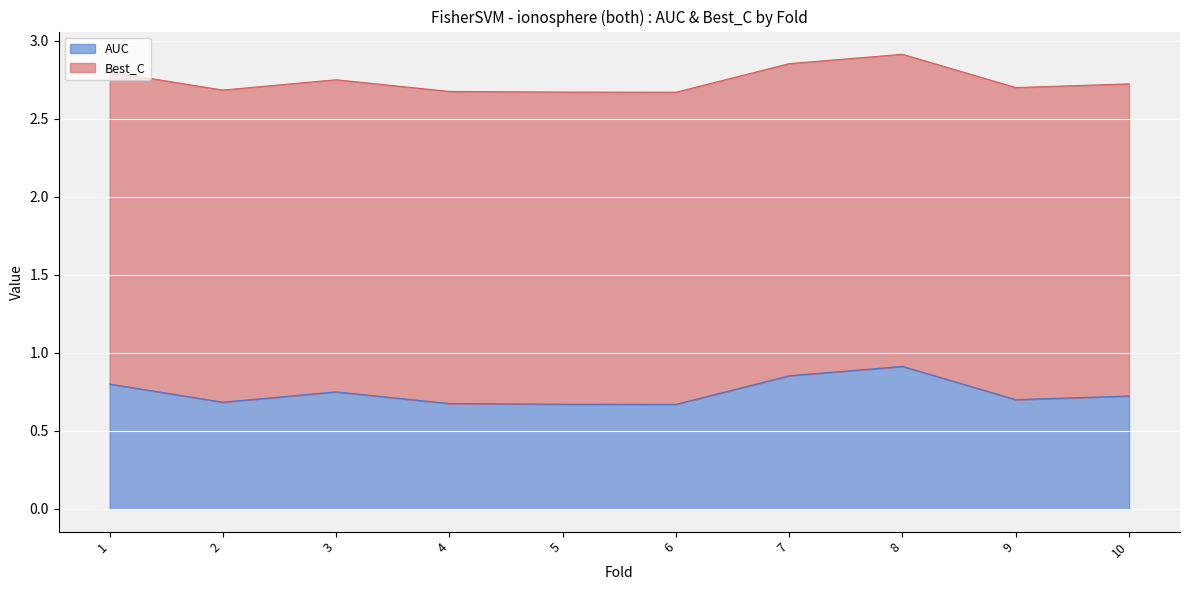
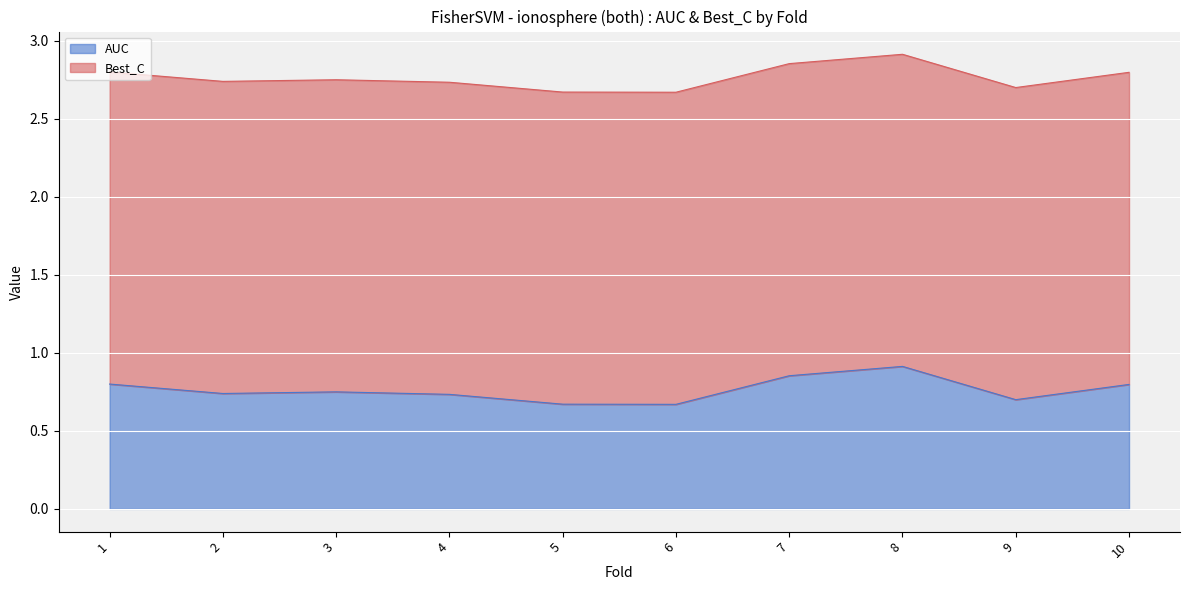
  {
    "AUC": {
      "1": 0.80,
-     "2": 0.68,
+     "2": 0.74,
      "3": 0.75,
-     "4": 0.68,
+     "4": 0.73,
      "5": 0.67,
      "6": 0.67,
      "7": 0.85,
      "8": 0.91,
      "9": 0.70,
-     "10": 0.72
+     "10": 0.80
    },
    "Best_C": {
      "2": 2.00,
      "3": 2.00,
      "4": 2.00,
      "5": 2.00,
      "6": 2.00,
      "7": 2.00,
      "8": 2.00,
      "9": 2.00,
      "10": 2.00
    }
  }
